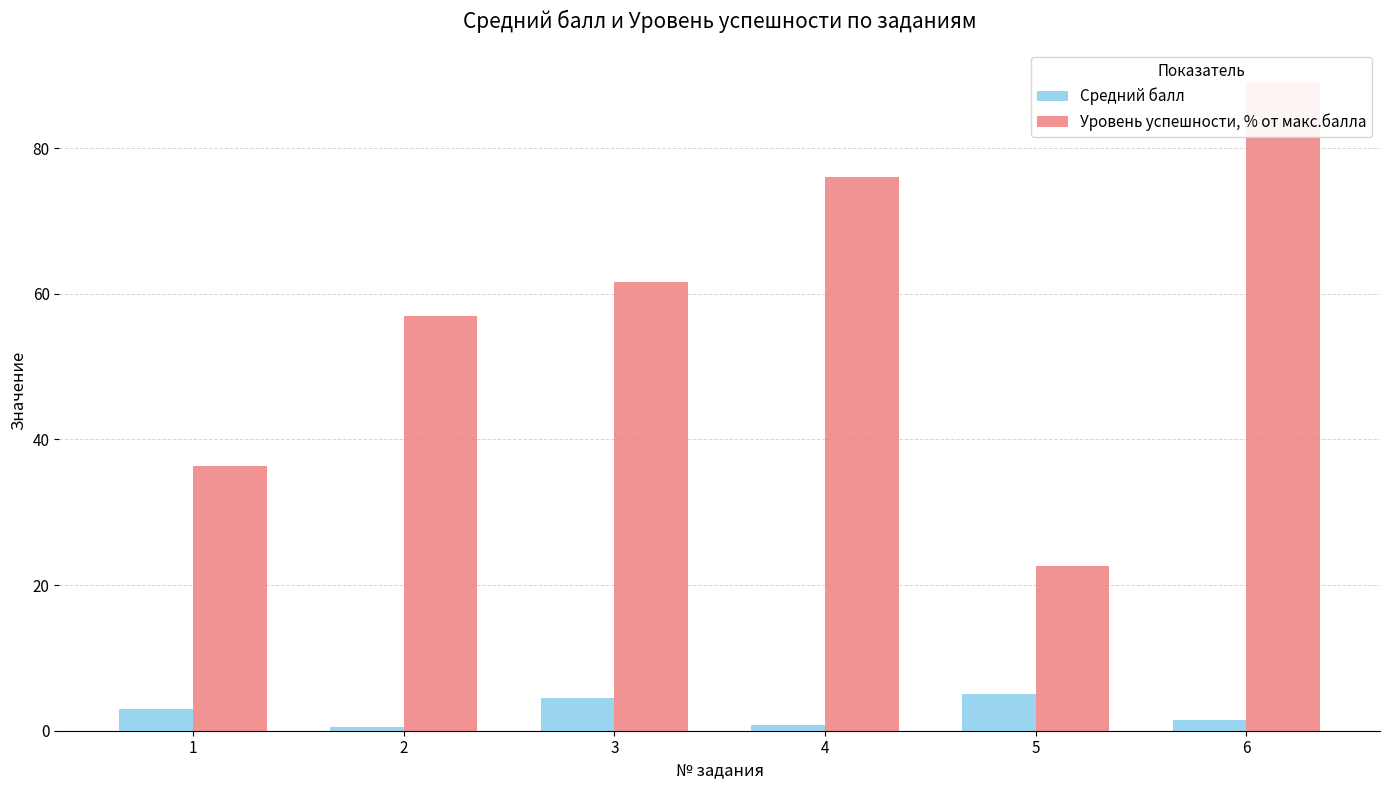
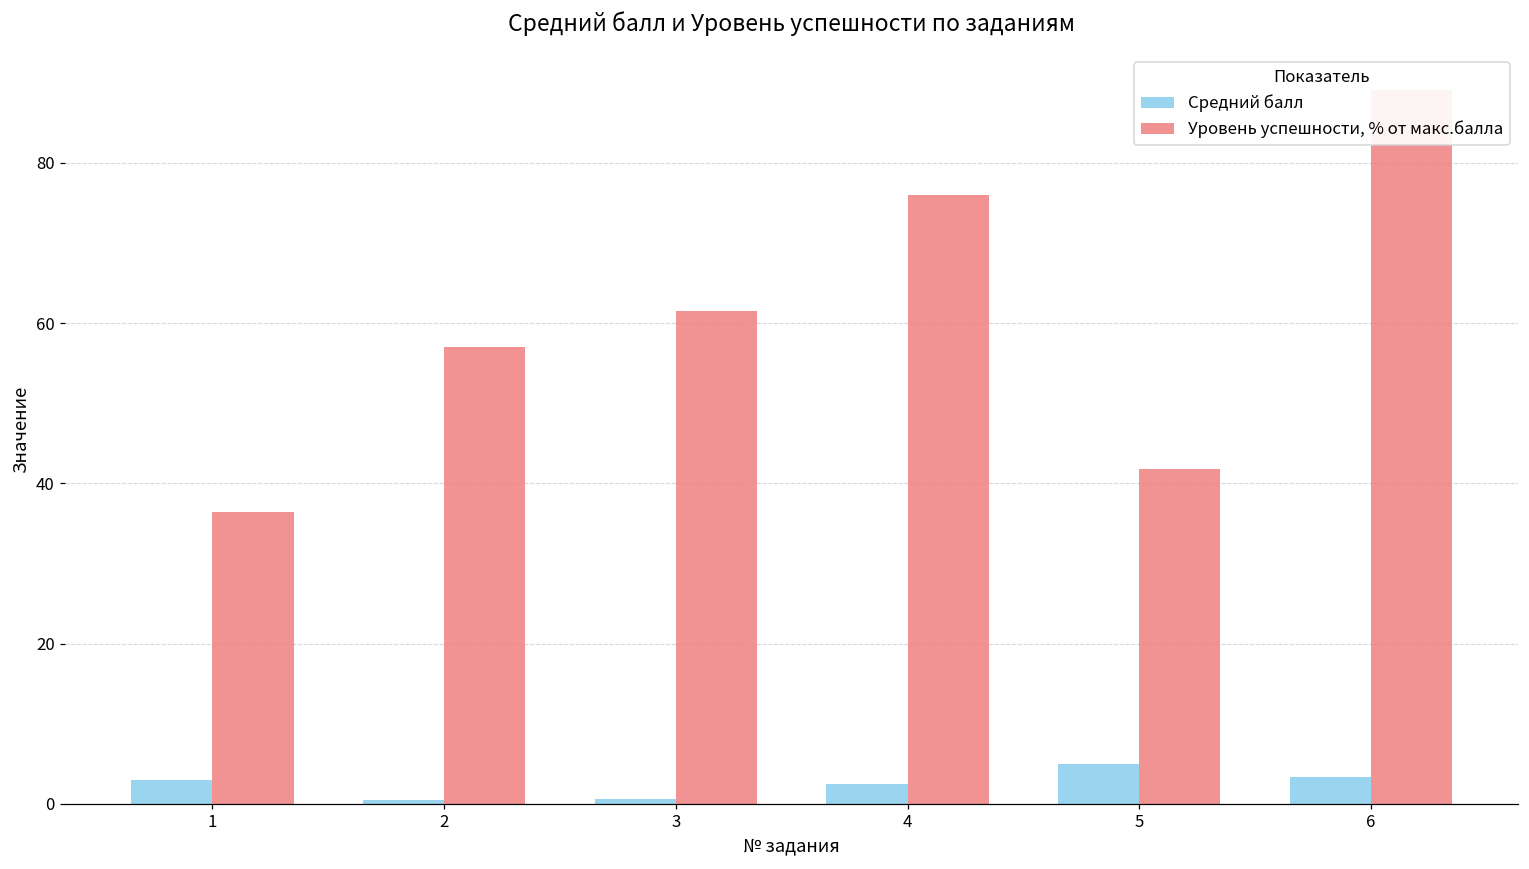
  {
    "Средний балл": {
      "1": 3,
      "2": 0,
-     "3": 5,
-     "4": 1,
+     "3": 1,
+     "4": 2,
      "5": 5,
-     "6": 1
+     "6": 3
    },
    "Уровень успешности, % от макс.балла": {
      "1": 36,
      "2": 57,
      "3": 62,
      "4": 76,
-     "5": 23
+     "5": 42
    }
  }
